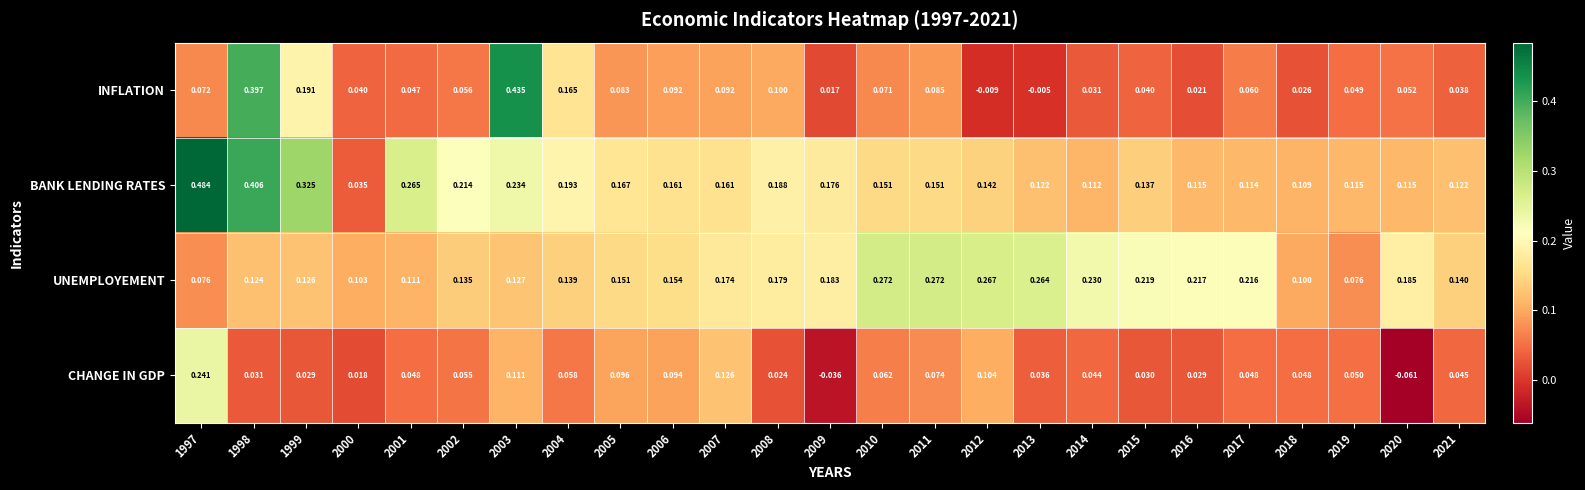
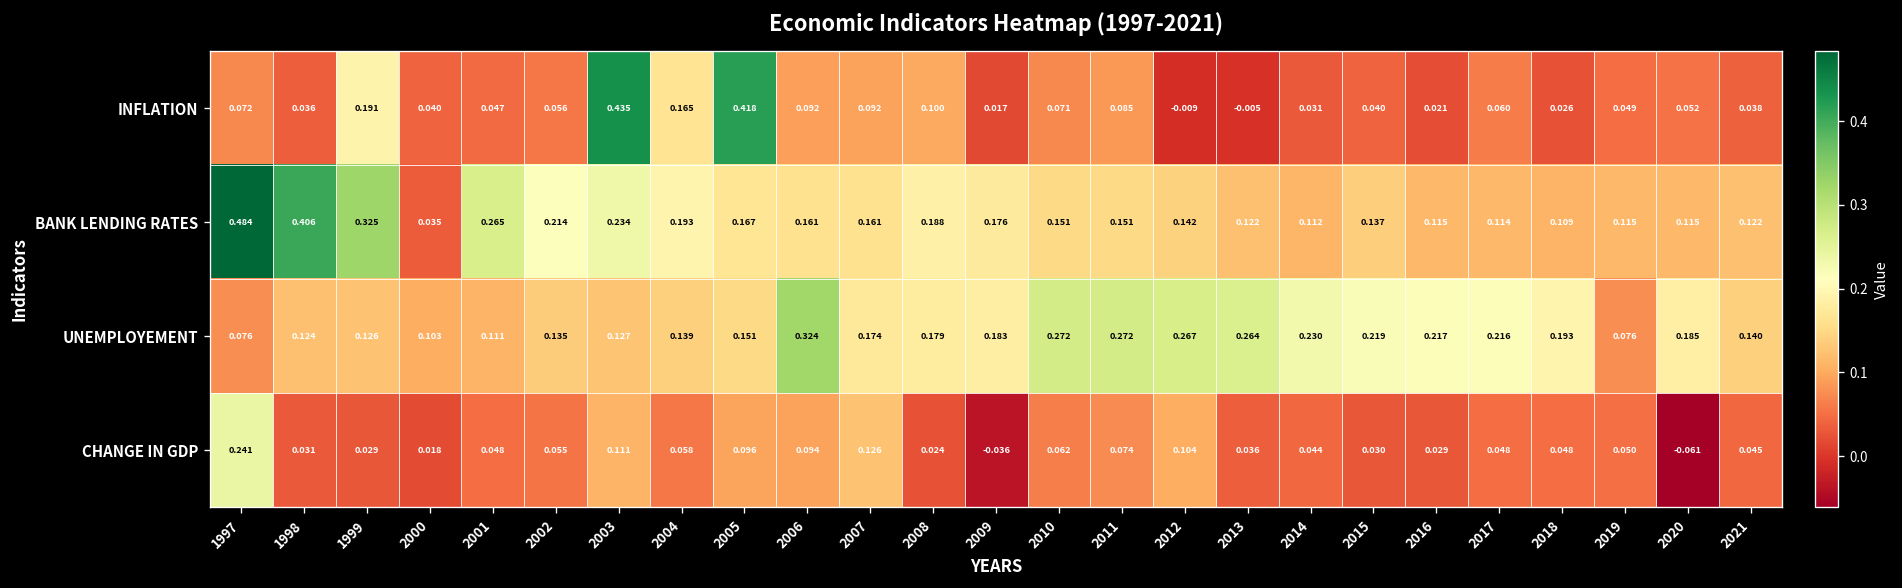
  {
    "INFLATION": {
      "1997": 0.072,
-     "1998": 0.397,
+     "1998": 0.036,
      "1999": 0.191,
      "2000": 0.040,
      "2001": 0.047,
      "2002": 0.056,
      "2003": 0.435,
      "2004": 0.165,
-     "2005": 0.083,
+     "2005": 0.418,
      "2006": 0.092,
      "2007": 0.092,
      "2008": 0.100,
      "2009": 0.017,
      "2010": 0.071,
      "2011": 0.085,
      "2012": -0.009,
      "2013": -0.005,
      "2014": 0.031,
      "2015": 0.040,
      "2016": 0.021,
      "2017": 0.060,
      "2018": 0.026,
      "2019": 0.049,
      "2020": 0.052,
      "2021": 0.038
    },
    "BANK LENDING RATES": {
      "1997": 0.484,
      "1998": 0.406,
      "1999": 0.325,
      "2000": 0.035,
      "2001": 0.265,
      "2002": 0.214,
      "2003": 0.234,
      "2004": 0.193,
      "2005": 0.167,
      "2006": 0.161,
      "2007": 0.161,
      "2008": 0.188,
      "2009": 0.176,
      "2010": 0.151,
      "2011": 0.151,
      "2012": 0.142,
      "2013": 0.122,
      "2014": 0.112,
      "2015": 0.137,
      "2016": 0.115,
      "2017": 0.114,
      "2018": 0.109,
      "2019": 0.115,
      "2020": 0.115,
      "2021": 0.122
    },
    "UNEMPLOYEMENT": {
      "1997": 0.076,
      "1998": 0.124,
      "1999": 0.126,
      "2000": 0.103,
      "2001": 0.111,
      "2002": 0.135,
      "2003": 0.127,
      "2004": 0.139,
      "2005": 0.151,
-     "2006": 0.154,
+     "2006": 0.324,
      "2007": 0.174,
      "2008": 0.179,
      "2009": 0.183,
      "2010": 0.272,
      "2011": 0.272,
      "2012": 0.267,
      "2013": 0.264,
      "2014": 0.230,
      "2015": 0.219,
      "2016": 0.217,
      "2017": 0.216,
-     "2018": 0.100,
+     "2018": 0.193,
      "2019": 0.076,
      "2020": 0.185,
      "2021": 0.140
    },
    "CHANGE IN GDP": {
      "1997": 0.241,
      "1998": 0.031,
      "1999": 0.029,
      "2000": 0.018,
      "2001": 0.048,
      "2002": 0.055,
      "2003": 0.111,
      "2004": 0.058,
      "2005": 0.096,
      "2006": 0.094,
      "2007": 0.126,
      "2008": 0.024,
      "2009": -0.036,
      "2010": 0.062,
      "2011": 0.074,
      "2012": 0.104,
      "2013": 0.036,
      "2014": 0.044,
      "2015": 0.030,
      "2016": 0.029,
      "2017": 0.048,
      "2018": 0.048,
      "2019": 0.050,
      "2020": -0.061,
      "2021": 0.045
    }
  }
